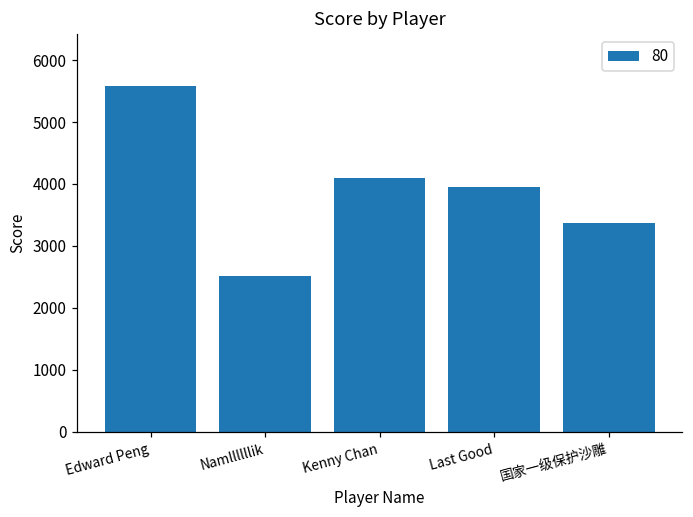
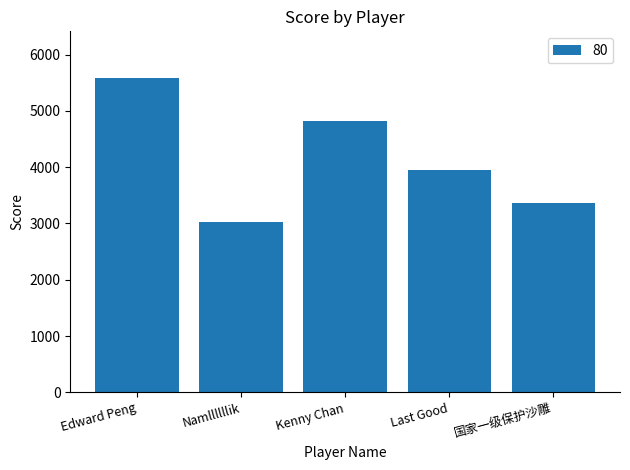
  {
    "Edward Peng": 5600,
-   "Namllllllik": 2500,
-   "Kenny Chan": 4100,
+   "Namllllllik": 3000,
+   "Kenny Chan": 4800,
    "Last Good": 3900,
    "国家一级保护沙雕": 3400
  }
